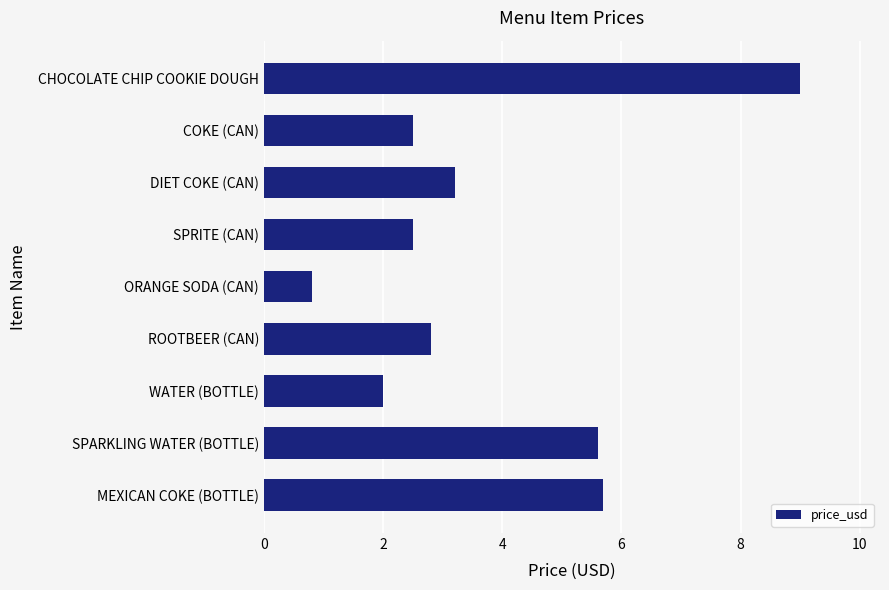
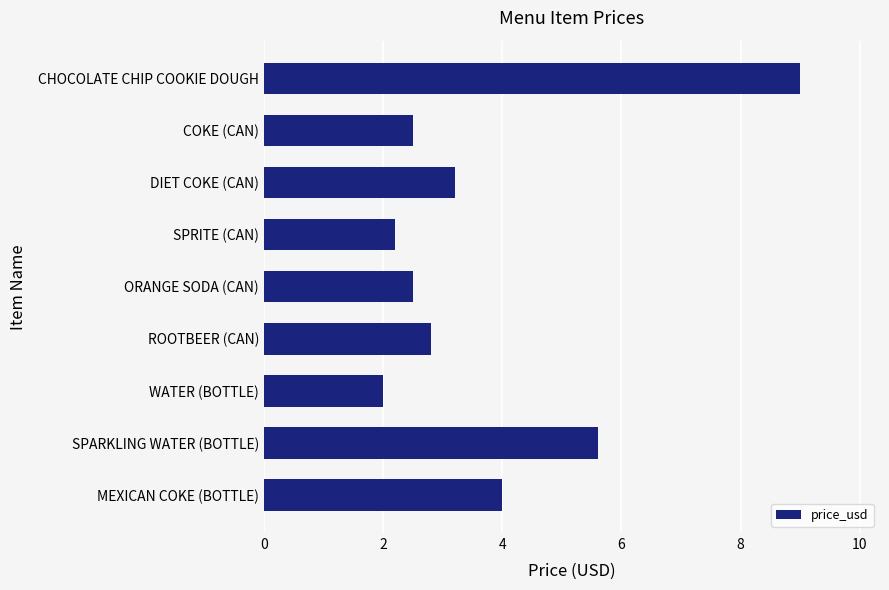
  {
    "CHOCOLATE CHIP COOKIE DOUGH": 9.0,
    "COKE (CAN)": 2.5,
    "DIET COKE (CAN)": 3.2,
-   "SPRITE (CAN)": 2.5,
-   "ORANGE SODA (CAN)": 0.8,
+   "SPRITE (CAN)": 2.2,
+   "ORANGE SODA (CAN)": 2.5,
    "ROOTBEER (CAN)": 2.8,
    "WATER (BOTTLE)": 2.0,
    "SPARKLING WATER (BOTTLE)": 5.6,
-   "MEXICAN COKE (BOTTLE)": 5.7
+   "MEXICAN COKE (BOTTLE)": 4.0
  }
